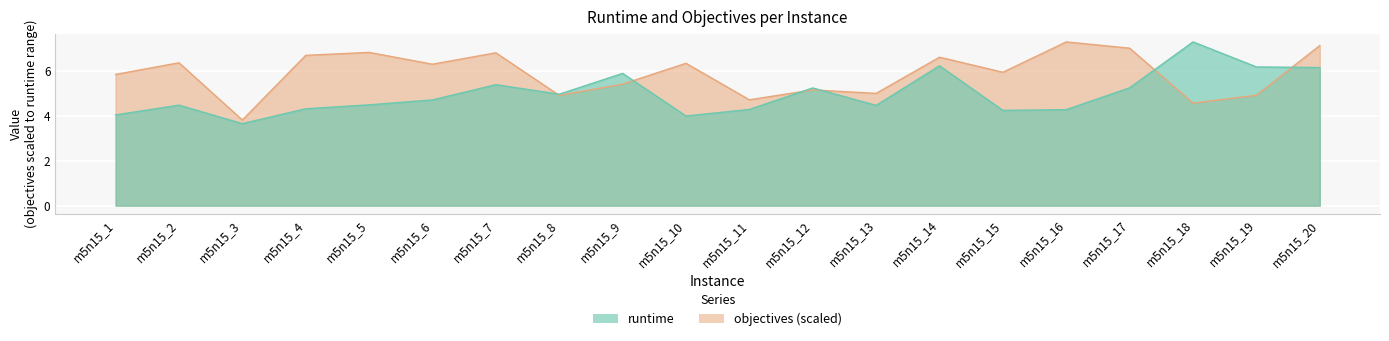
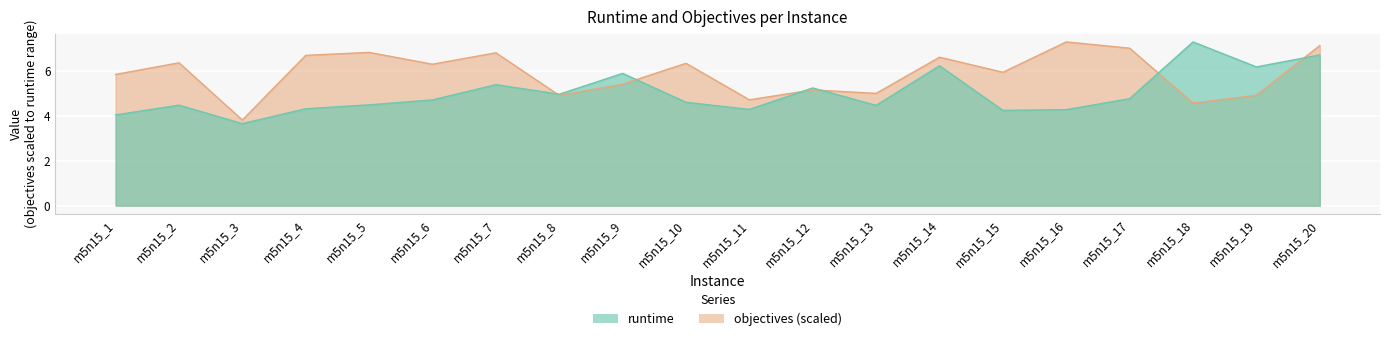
  {
    "runtime": {
      "m5n15_1": 4.0,
      "m5n15_2": 4.5,
      "m5n15_3": 3.6,
      "m5n15_4": 4.3,
      "m5n15_5": 4.5,
      "m5n15_6": 4.7,
      "m5n15_7": 5.4,
      "m5n15_9": 5.9,
-     "m5n15_10": 4.0,
+     "m5n15_10": 4.6,
      "m5n15_11": 4.3,
      "m5n15_13": 4.5,
      "m5n15_14": 6.2,
      "m5n15_15": 4.2,
      "m5n15_16": 4.3,
-     "m5n15_17": 5.2,
+     "m5n15_17": 4.8,
      "m5n15_18": 7.3,
      "m5n15_19": 6.2,
-     "m5n15_20": 6.1
+     "m5n15_20": 6.7
    }
  }
